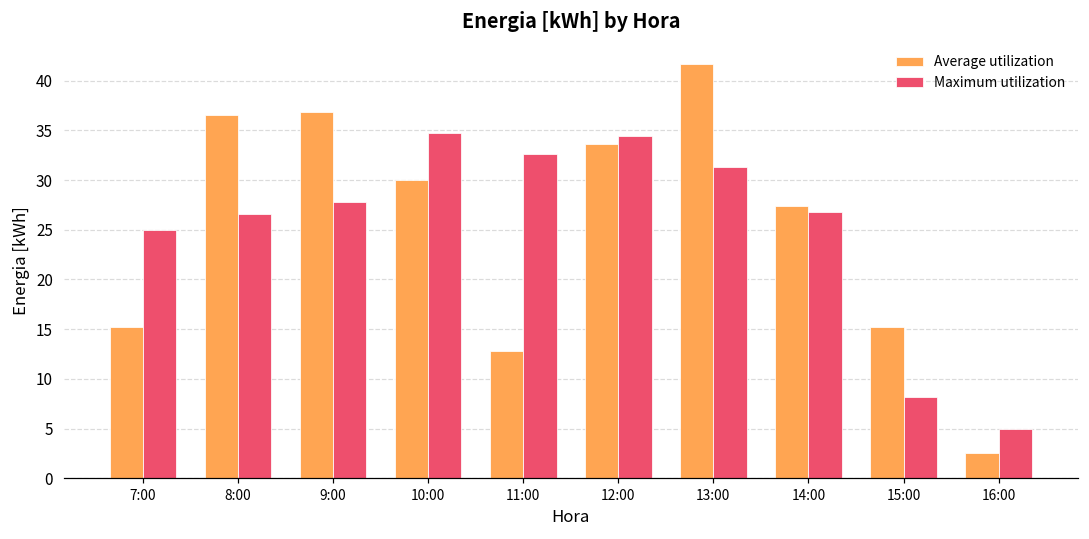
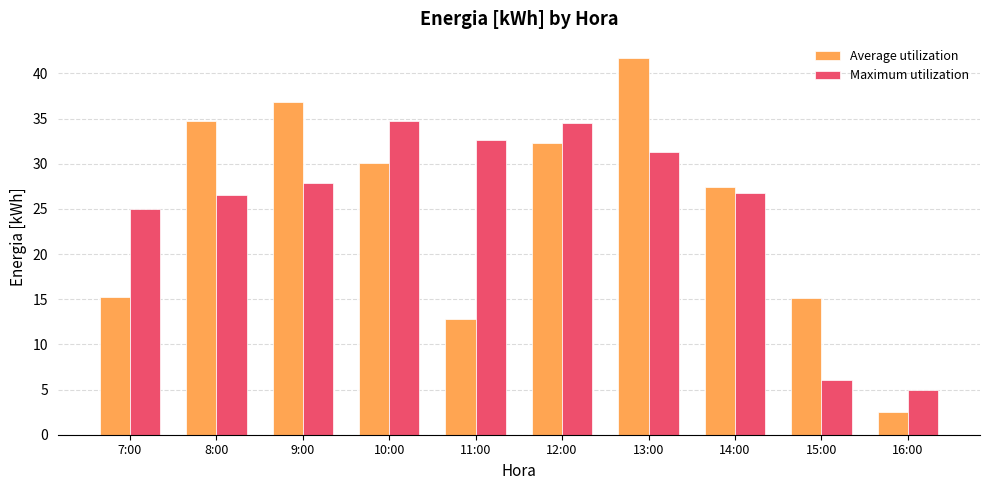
  {
    "Average utilization": {
      "7:00": 15,
-     "8:00": 37,
+     "8:00": 35,
      "9:00": 37,
      "10:00": 30,
      "11:00": 13,
-     "12:00": 34,
+     "12:00": 32,
      "13:00": 42,
      "14:00": 27,
      "15:00": 15,
      "16:00": 3
    },
    "Maximum utilization": {
      "7:00": 25,
      "8:00": 27,
      "9:00": 28,
      "10:00": 35,
      "11:00": 33,
      "12:00": 34,
      "13:00": 31,
      "14:00": 27,
-     "15:00": 8,
+     "15:00": 6,
      "16:00": 5
    }
  }
